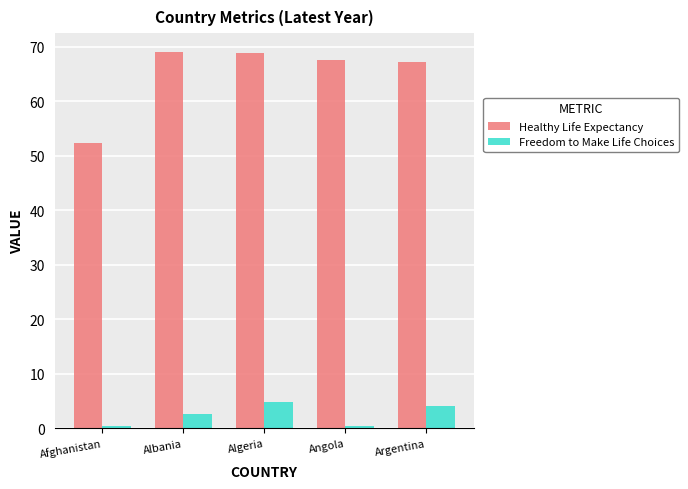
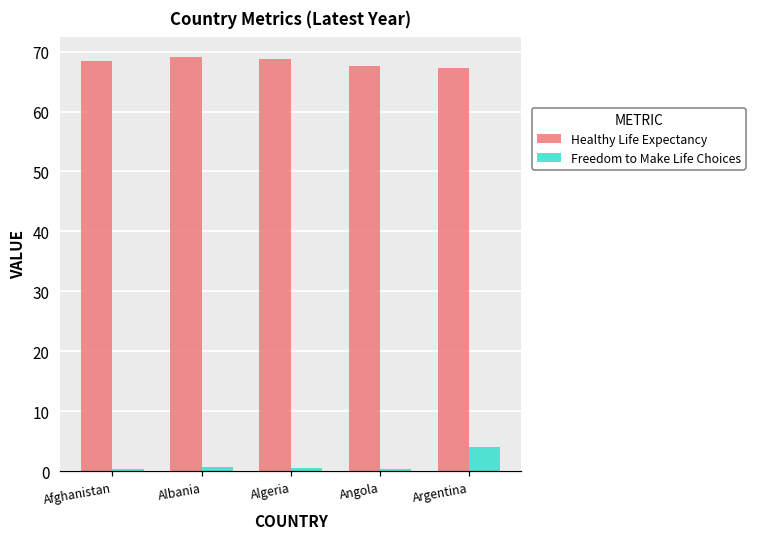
  {
    "Healthy Life Expectancy": {
-     "Afghanistan": 52,
+     "Afghanistan": 68,
      "Albania": 69,
      "Algeria": 69,
      "Angola": 68,
      "Argentina": 67
    },
    "Freedom to Make Life Choices": {
-     "Albania": 3,
-     "Algeria": 5,
+     "Albania": 1,
+     "Algeria": 0,
      "Argentina": 4
    }
  }
